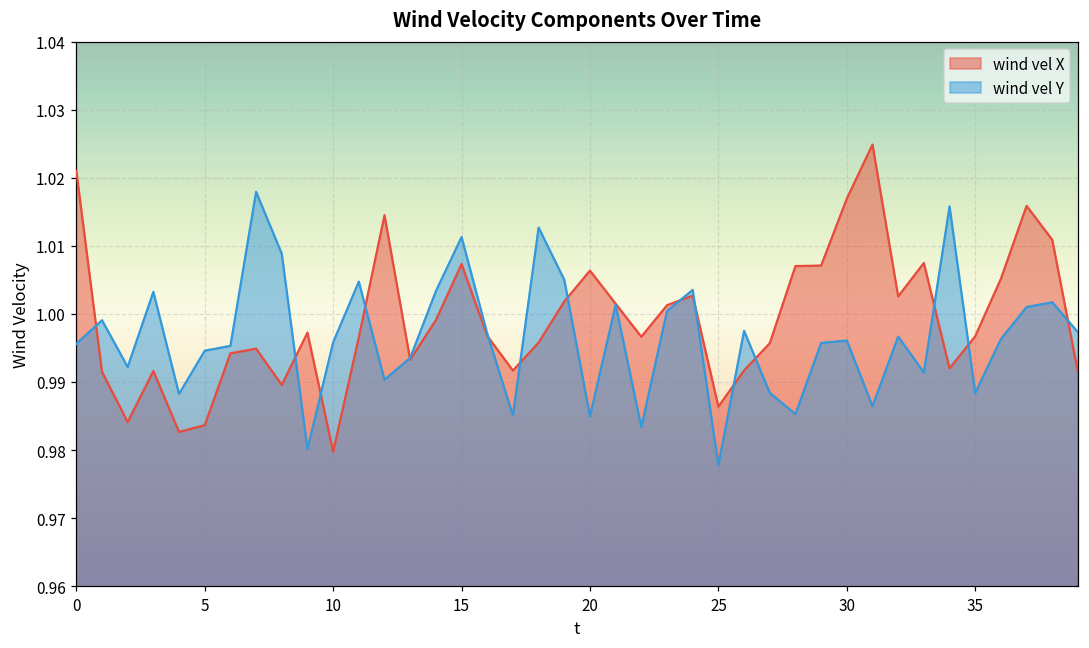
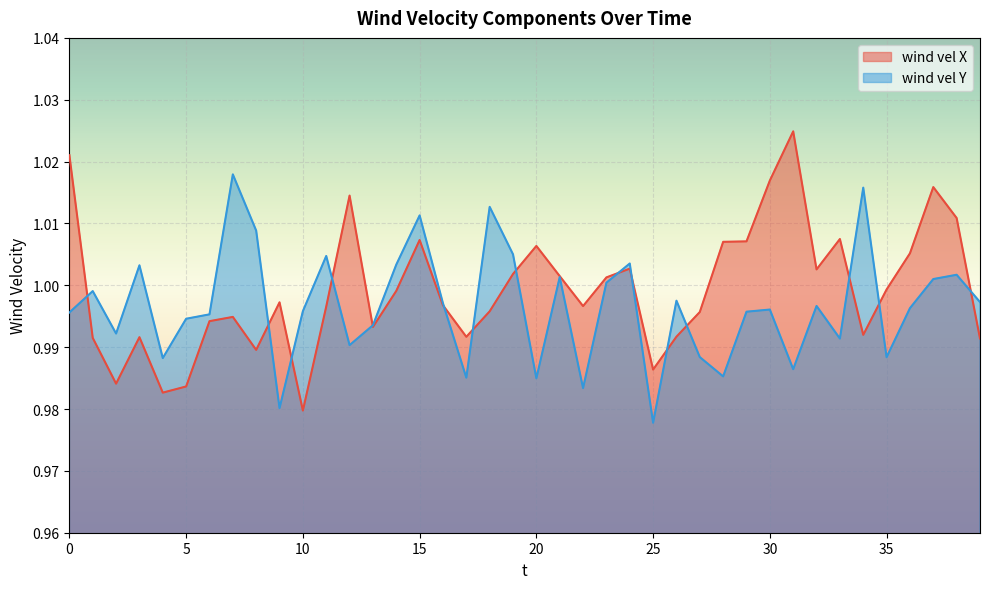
  {
    "wind vel X": {
      "0": 1.021,
      "5": 0.984,
      "10": 0.980,
      "15": 1.007,
      "20": 1.006,
      "25": 0.986,
      "30": 1.017,
-     "35": 0.997
+     "35": 0.999
    },
    "wind vel Y": {
      "0": 0.996,
      "5": 0.995,
      "10": 0.996,
      "15": 1.011,
      "20": 0.985,
      "25": 0.978,
      "30": 0.996,
      "35": 0.988
    }
  }
